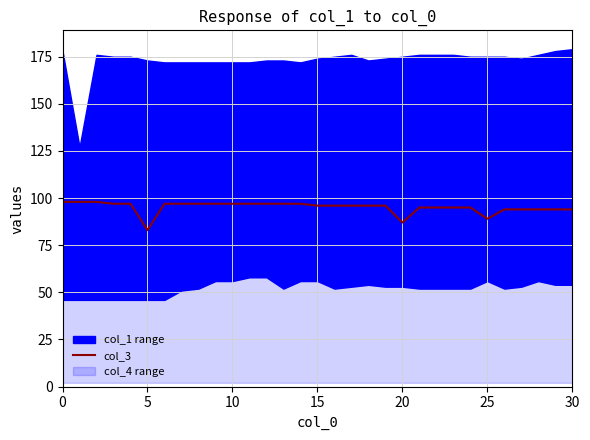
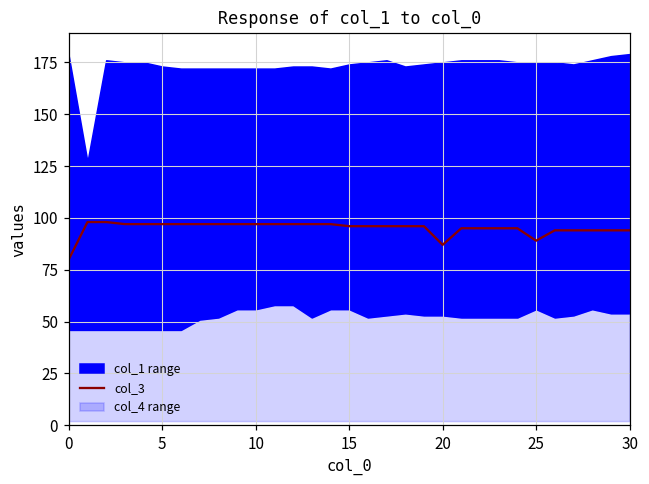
  {
    "col_3": {
-     "0": 98,
-     "5": 83,
+     "0": 80,
+     "5": 97,
      "10": 97,
      "15": 96,
      "20": 87,
      "25": 89,
      "30": 94
    }
  }
